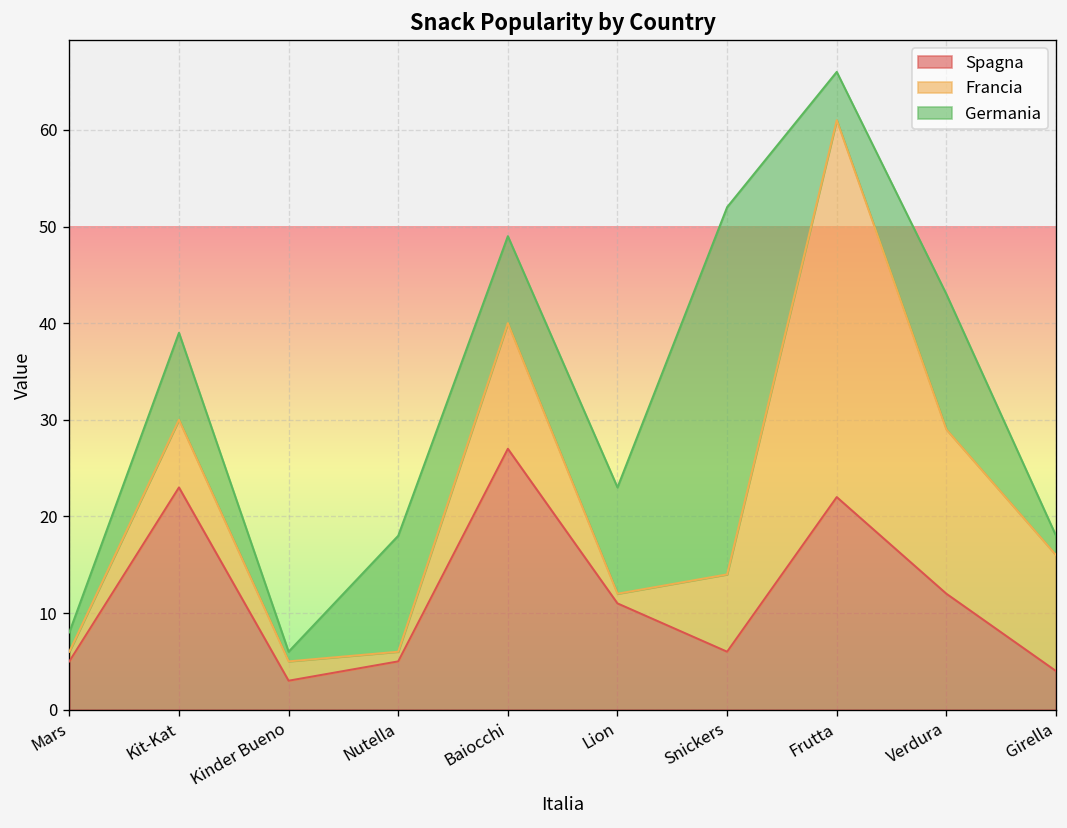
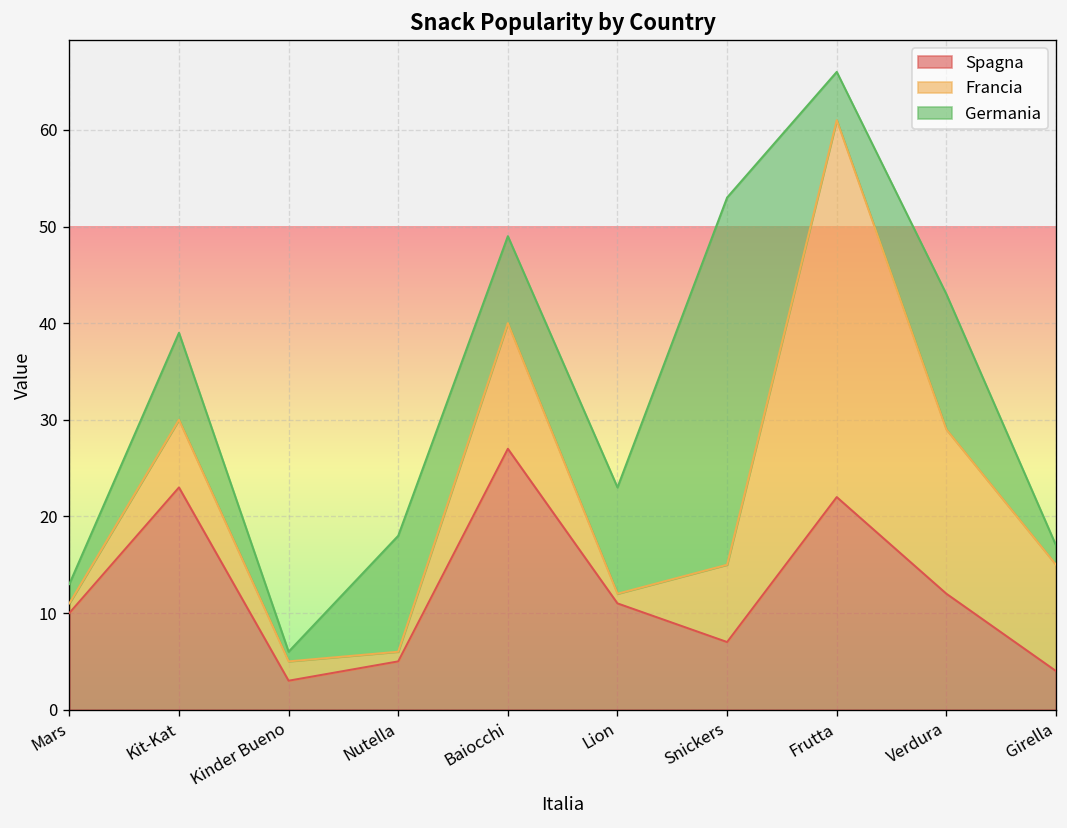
  {
    "Spagna": {
-     "Mars": 5,
+     "Mars": 10,
      "Kit-Kat": 23,
      "Kinder Bueno": 3,
      "Nutella": 5,
      "Baiocchi": 27,
      "Lion": 11,
-     "Snickers": 6,
+     "Snickers": 7,
      "Frutta": 22,
      "Verdura": 12,
      "Girella": 4
    },
    "Francia": {
      "Mars": 1,
      "Kit-Kat": 7,
      "Kinder Bueno": 2,
      "Nutella": 1,
      "Baiocchi": 13,
      "Lion": 1,
      "Snickers": 8,
      "Frutta": 39,
      "Verdura": 17,
-     "Girella": 12
+     "Girella": 11
    },
    "Germania": {
      "Mars": 2,
      "Kit-Kat": 9,
      "Kinder Bueno": 1,
      "Nutella": 12,
      "Baiocchi": 9,
      "Lion": 11,
      "Snickers": 38,
      "Frutta": 5,
      "Verdura": 14,
      "Girella": 2
    }
  }
